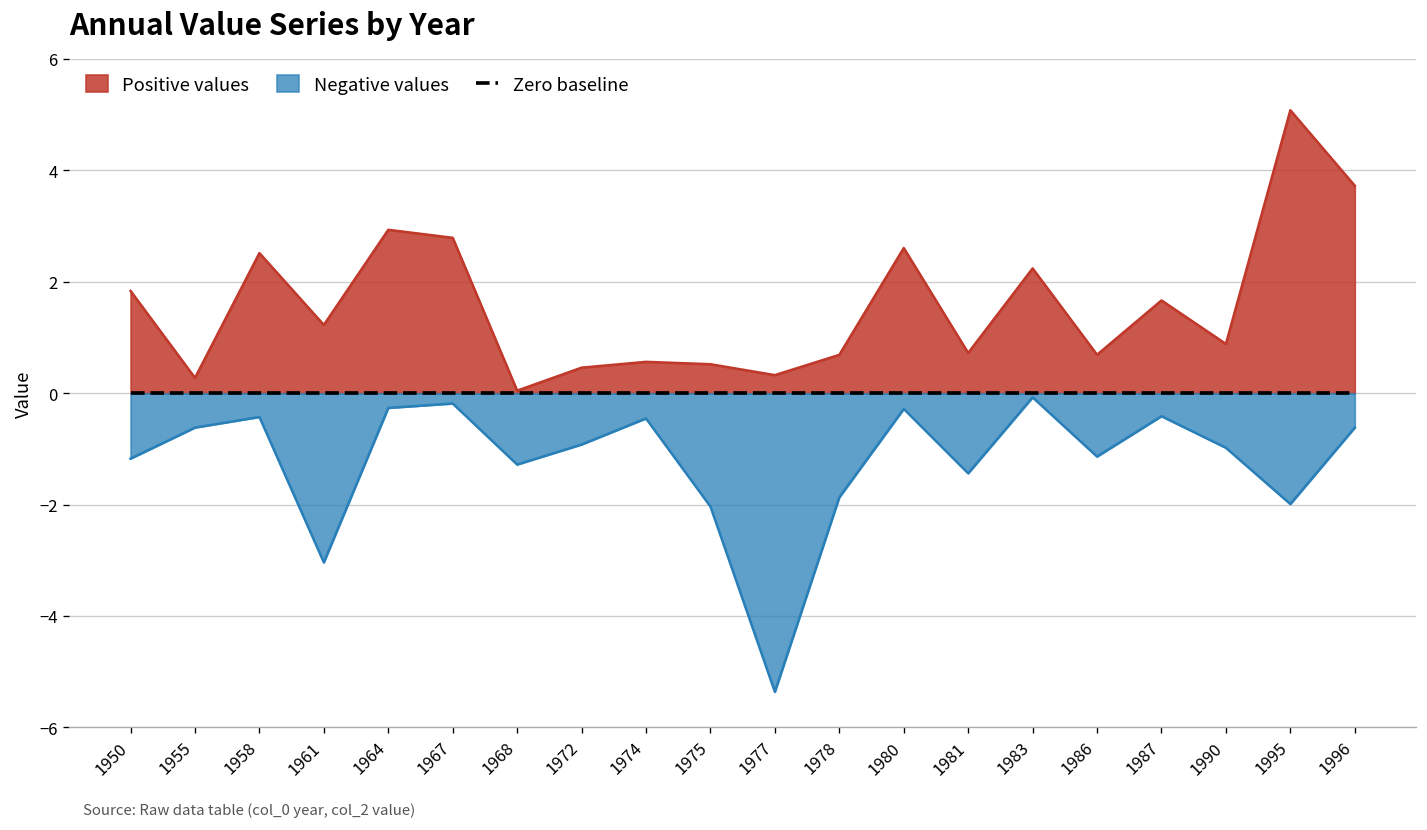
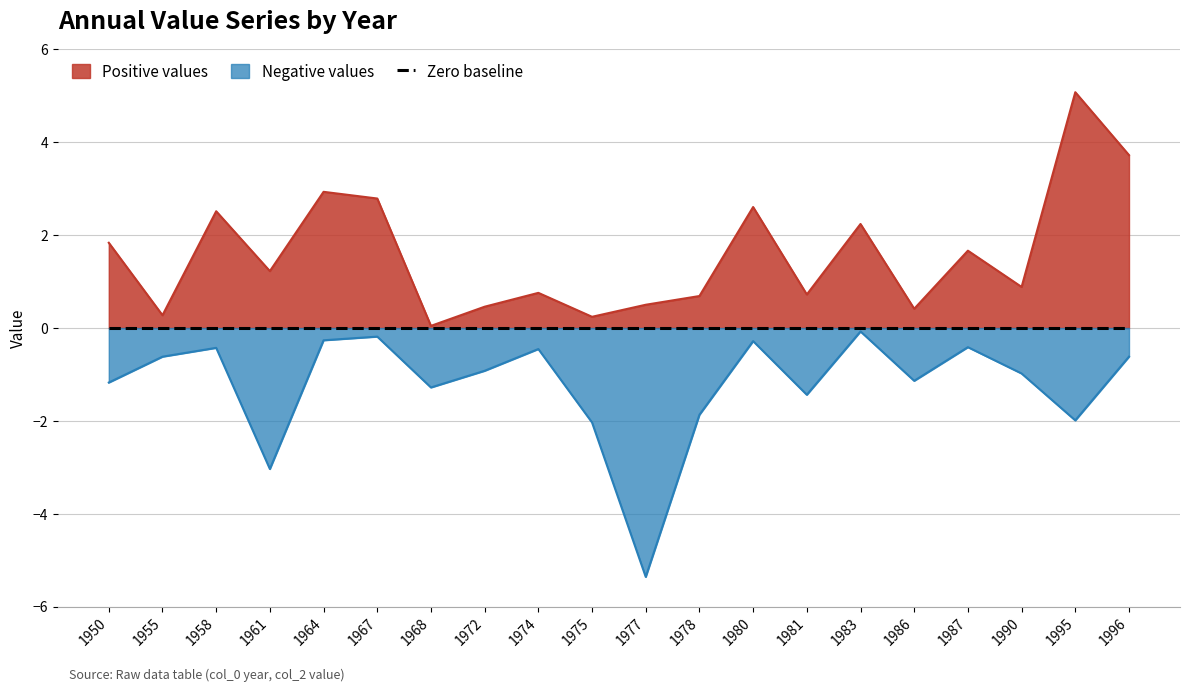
  {
    "Positive values": {
      "1950": 1.8,
      "1955": 0.3,
      "1958": 2.5,
      "1961": 1.2,
      "1964": 2.9,
      "1967": 2.8,
      "1972": 0.5,
-     "1974": 0.6,
-     "1975": 0.5,
-     "1977": 0.3,
+     "1974": 0.8,
+     "1975": 0.2,
+     "1977": 0.5,
      "1978": 0.7,
      "1980": 2.6,
      "1981": 0.7,
      "1983": 2.2,
-     "1986": 0.7,
+     "1986": 0.4,
      "1987": 1.7,
      "1990": 0.9,
      "1995": 5.1,
      "1996": 3.7
    }
  }
